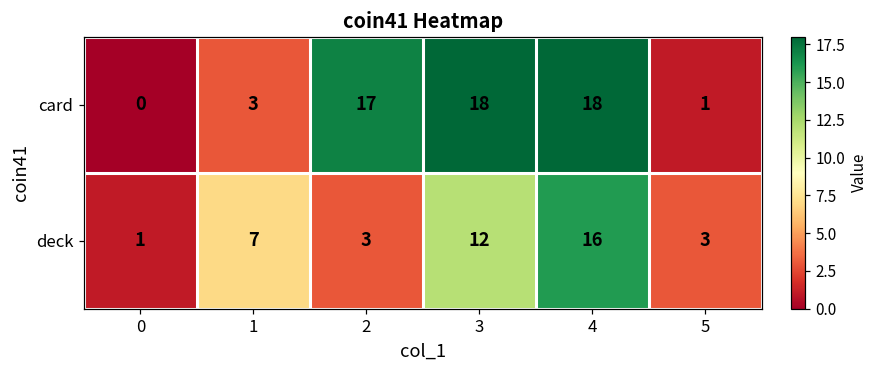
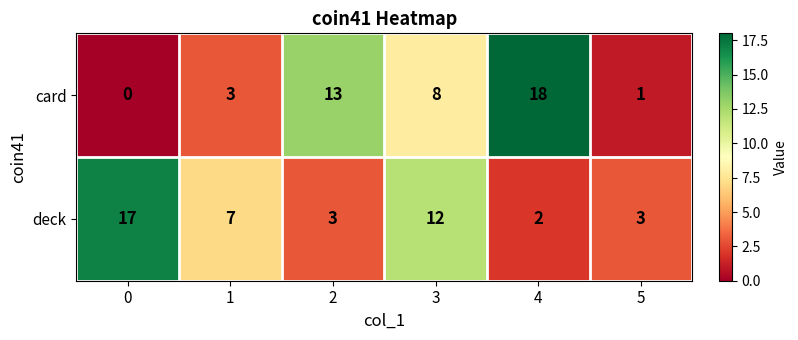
  {
    "card": {
      "0": 0,
      "1": 3,
-     "2": 17,
-     "3": 18,
+     "2": 13,
+     "3": 8,
      "4": 18,
      "5": 1
    },
    "deck": {
-     "0": 1,
+     "0": 17,
      "1": 7,
      "2": 3,
      "3": 12,
-     "4": 16,
+     "4": 2,
      "5": 3
    }
  }
